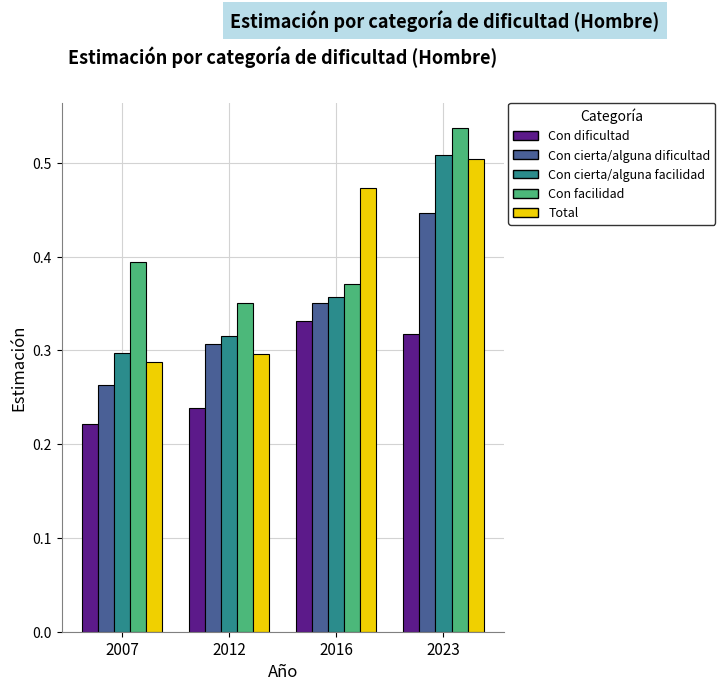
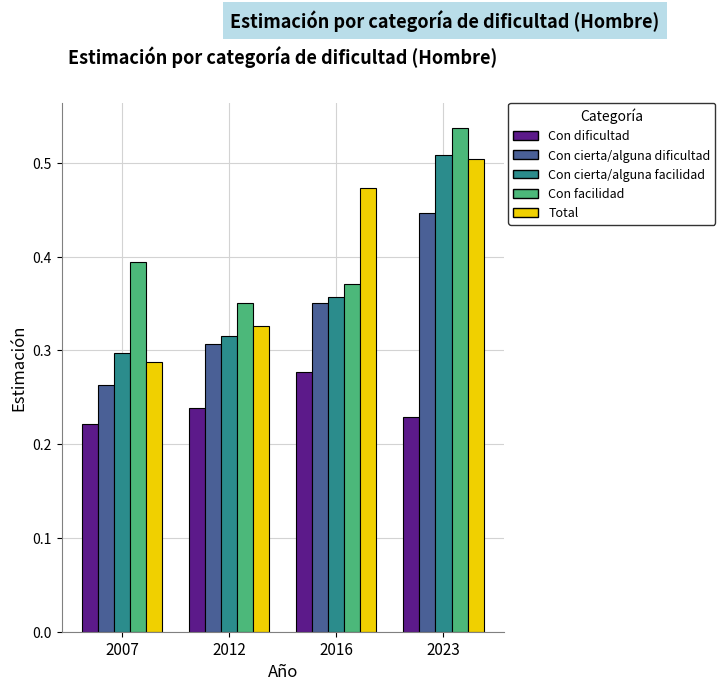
  {
    "Con dificultad": {
      "2007": 0.22,
      "2012": 0.24,
-     "2016": 0.33,
-     "2023": 0.32
+     "2016": 0.28,
+     "2023": 0.23
    },
    "Total": {
      "2007": 0.29,
-     "2012": 0.30,
+     "2012": 0.33,
      "2016": 0.47,
      "2023": 0.50
    }
  }
